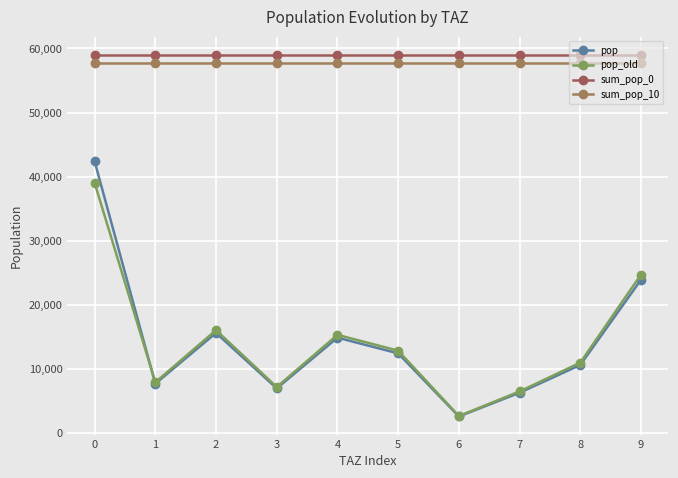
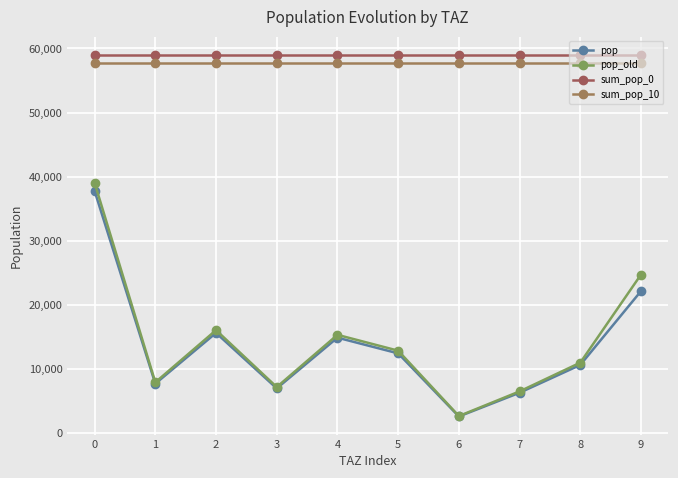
  {
    "pop": {
-     "0": "42,000",
+     "0": "38,000",
      "2": "16,000",
      "4": "15,000",
      "5": "12,000",
-     "9": "24,000"
+     "9": "22,000"
    }
  }
